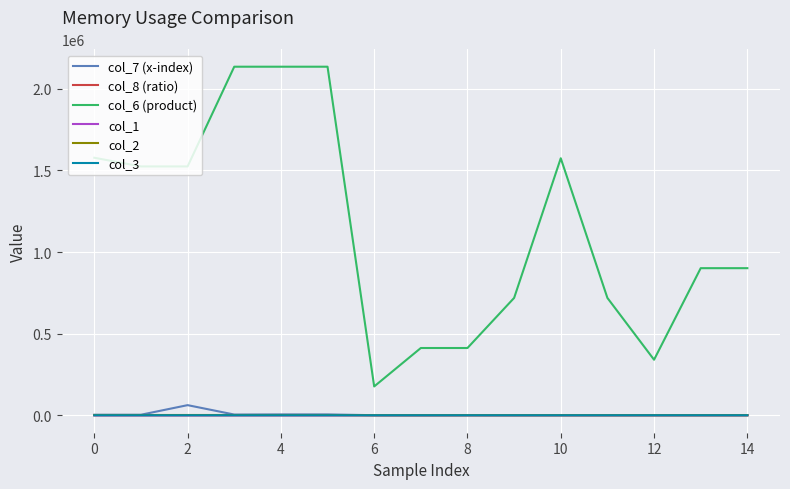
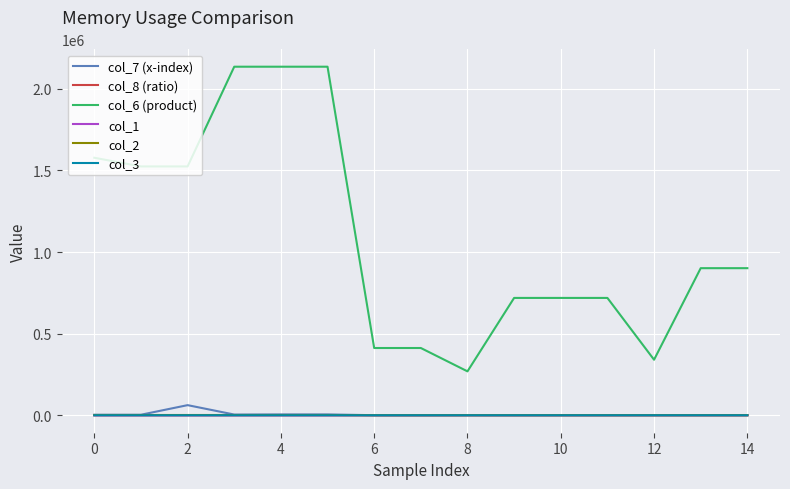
  {
    "col_7 (x-index)": {
      "2": 60000
    },
    "col_3": {
      "2": 0
    },
    "col_6 (product)": {
      "4": 2140000,
-     "6": 180000,
-     "8": 410000,
-     "10": 1580000,
+     "6": 410000,
+     "8": 270000,
+     "10": 720000,
      "12": 340000,
      "14": 900000
    }
  }
